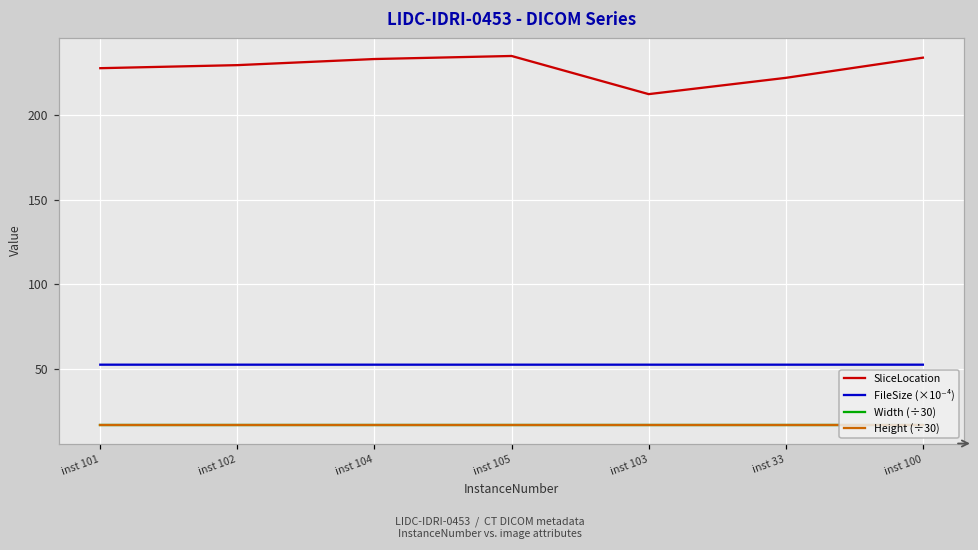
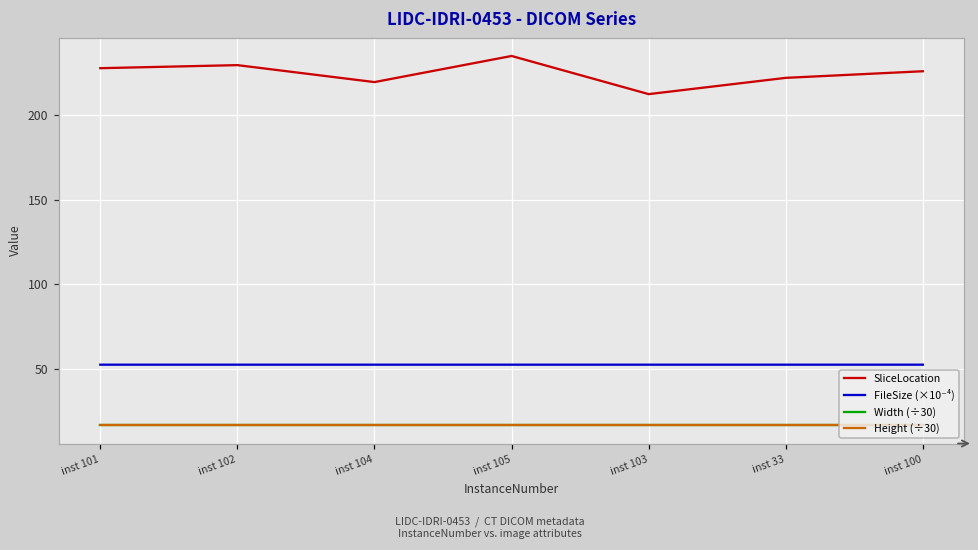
  {
    "SliceLocation": {
      "inst 101": 228,
      "inst 102": 229,
-     "inst 104": 233,
+     "inst 104": 219,
      "inst 105": 235,
      "inst 103": 212,
      "inst 33": 222,
-     "inst 100": 234
+     "inst 100": 226
    },
    "FileSize (×10⁻⁴)": {
      "inst 101": 53,
      "inst 102": 53,
      "inst 104": 53,
      "inst 105": 53,
      "inst 103": 53,
      "inst 33": 53,
      "inst 100": 53
    },
    "Height (÷30)": {
      "inst 101": 17,
      "inst 102": 17,
      "inst 104": 17,
      "inst 105": 17,
      "inst 103": 17,
      "inst 33": 17
    }
  }
